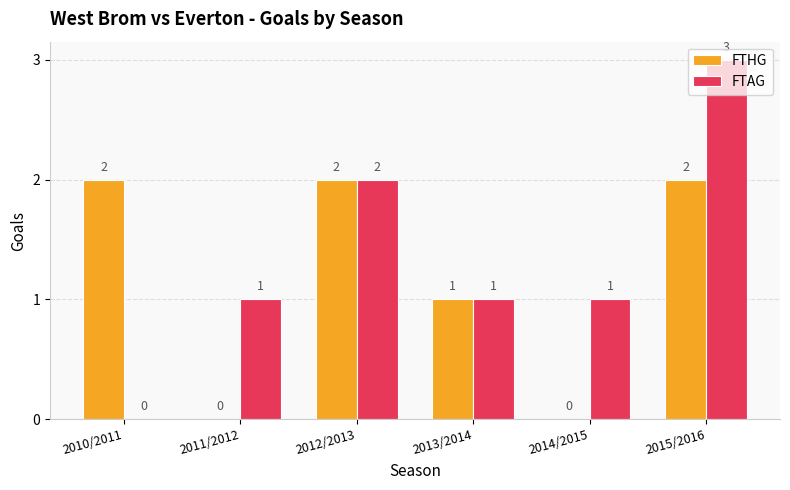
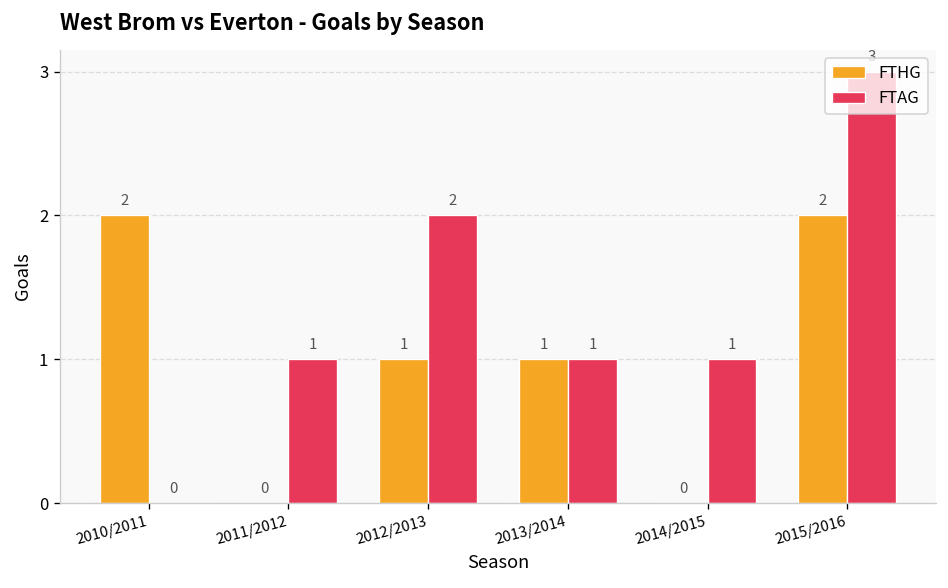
  {
    "FTHG": {
      "2010/2011": 2,
      "2011/2012": 0,
-     "2012/2013": 2,
+     "2012/2013": 1,
      "2013/2014": 1,
      "2014/2015": 0,
      "2015/2016": 2
    },
    "FTAG": {
      "2010/2011": 0,
      "2011/2012": 1,
      "2012/2013": 2,
      "2013/2014": 1,
      "2014/2015": 1
    }
  }
